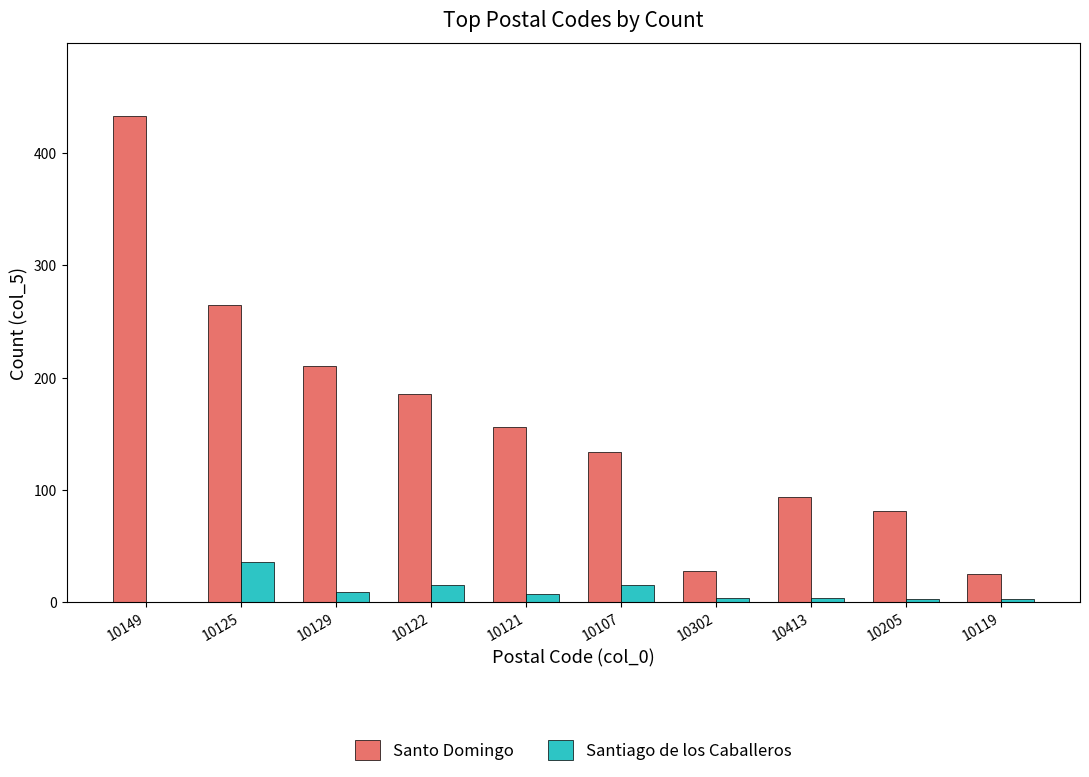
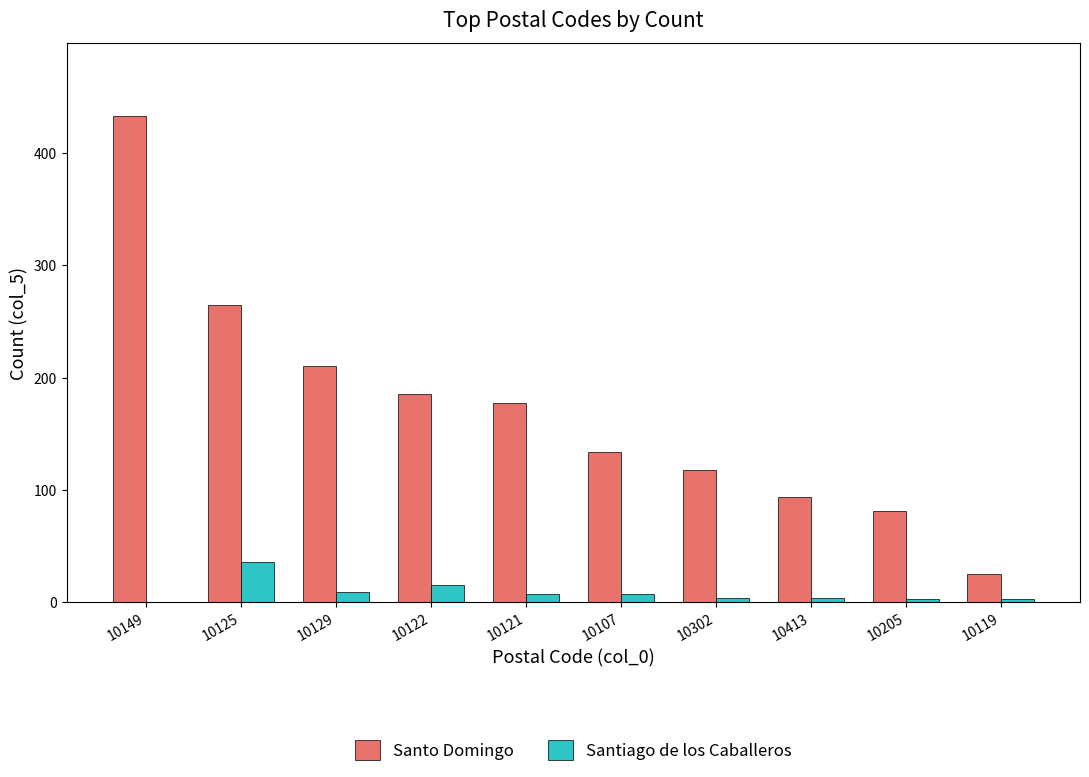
  {
    "Santo Domingo": {
      "10149": 433,
      "10125": 265,
      "10129": 210,
      "10122": 185,
-     "10121": 156,
+     "10121": 177,
      "10107": 134,
-     "10302": 28,
+     "10302": 118,
      "10413": 94,
      "10205": 81,
      "10119": 25
    },
    "Santiago de los Caballeros": {
      "10149": 0,
      "10125": 36,
      "10129": 9,
      "10122": 15,
      "10121": 7,
-     "10107": 15,
+     "10107": 7,
      "10302": 4,
      "10413": 4,
      "10205": 3,
      "10119": 3
    }
  }
